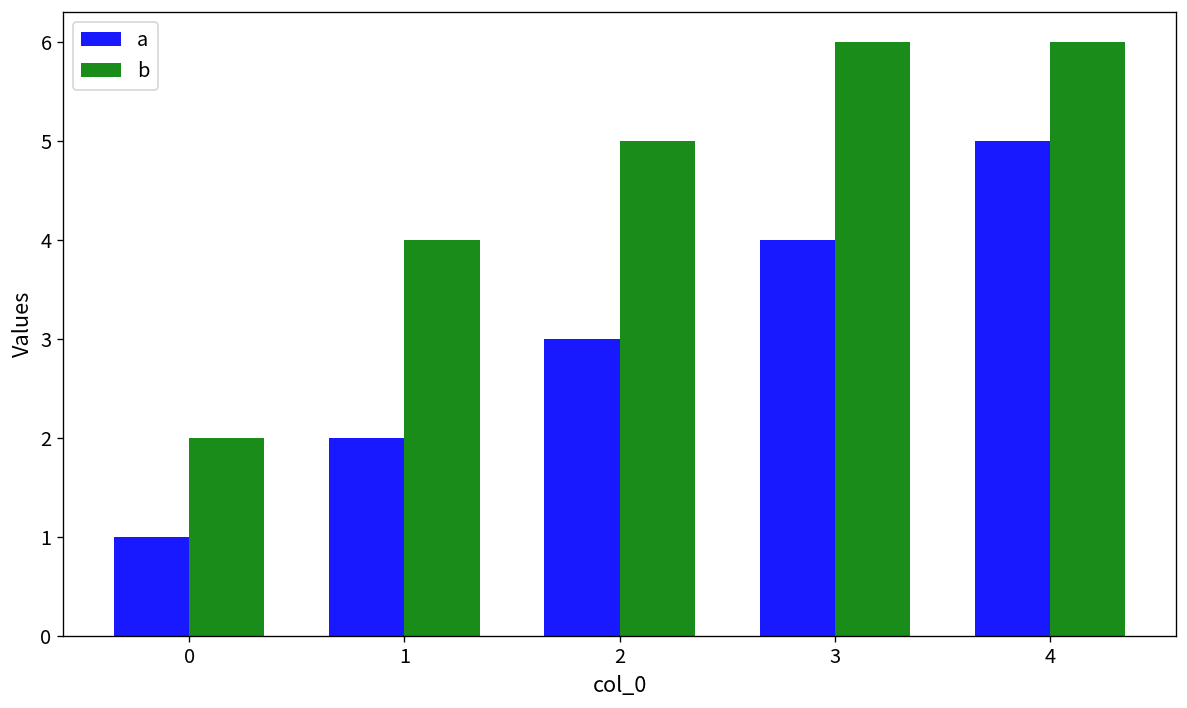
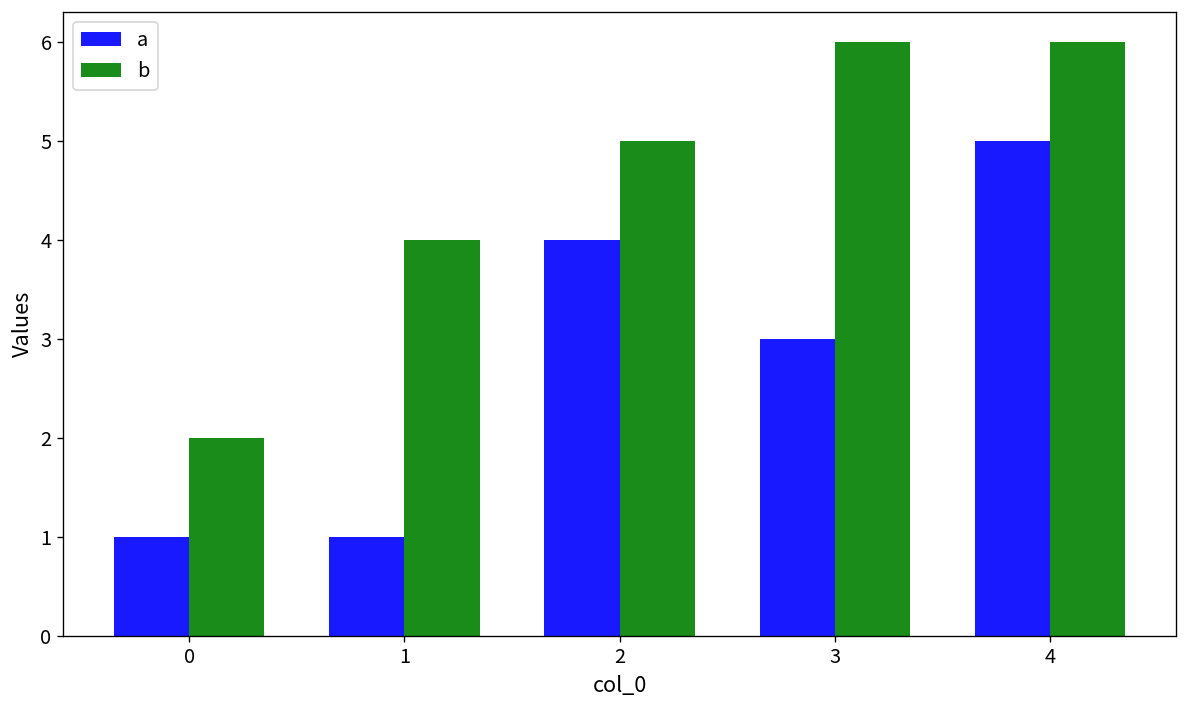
  {
    "a": {
      "0": 1,
-     "1": 2,
-     "2": 3,
-     "3": 4,
+     "1": 1,
+     "2": 4,
+     "3": 3,
      "4": 5
    },
    "b": {
      "0": 2,
      "1": 4,
      "2": 5,
      "3": 6,
      "4": 6
    }
  }
